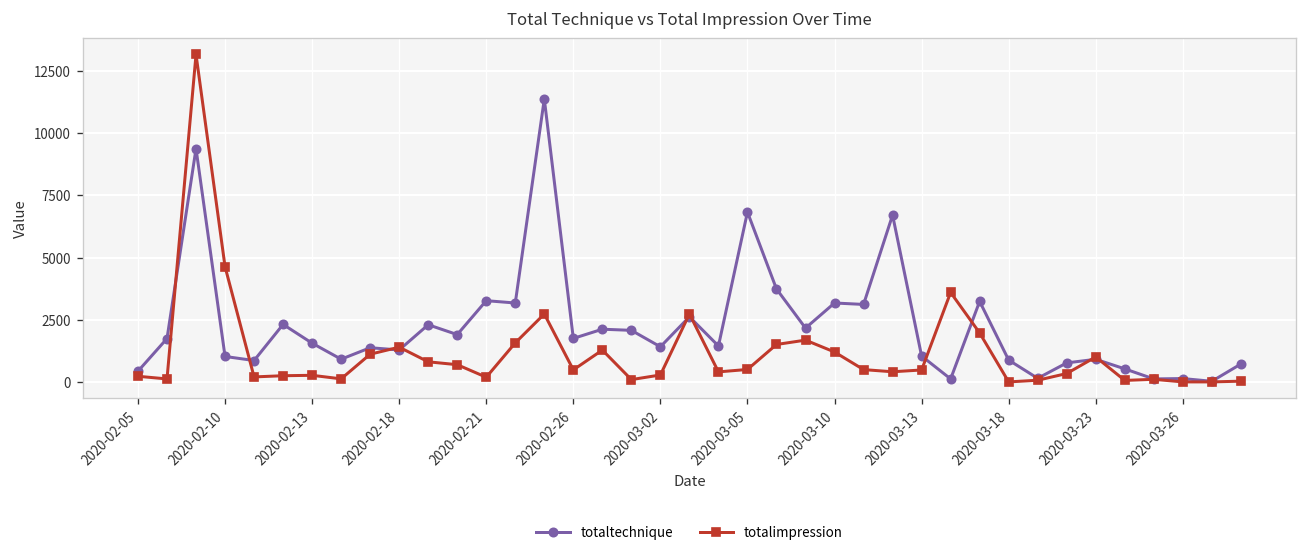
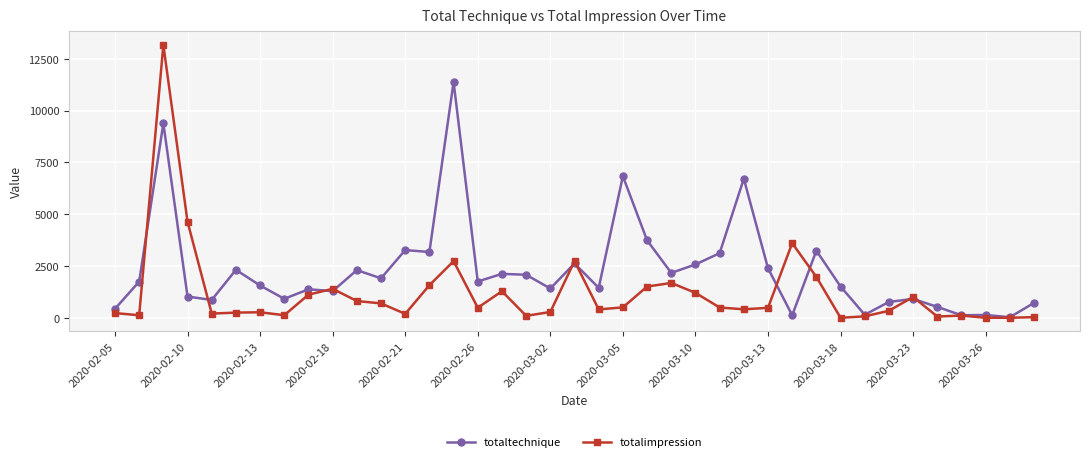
  {
    "totaltechnique": {
      "2020-02-05": 400,
      "2020-02-10": 1000,
      "2020-02-13": 1600,
      "2020-02-21": 3300,
      "2020-02-26": 1800,
      "2020-03-02": 1400,
      "2020-03-05": 6800,
-     "2020-03-10": 3200,
-     "2020-03-13": 1000,
-     "2020-03-18": 900,
+     "2020-03-10": 2600,
+     "2020-03-13": 2400,
+     "2020-03-18": 1500,
      "2020-03-26": 100
    },
    "totalimpression": {
      "2020-02-05": 200,
      "2020-02-10": 4600,
      "2020-02-13": 300,
      "2020-02-21": 200,
      "2020-02-26": 500,
      "2020-03-02": 300,
      "2020-03-05": 500,
      "2020-03-10": 1200,
      "2020-03-13": 500,
      "2020-03-18": 0,
      "2020-03-26": 0
    }
  }
